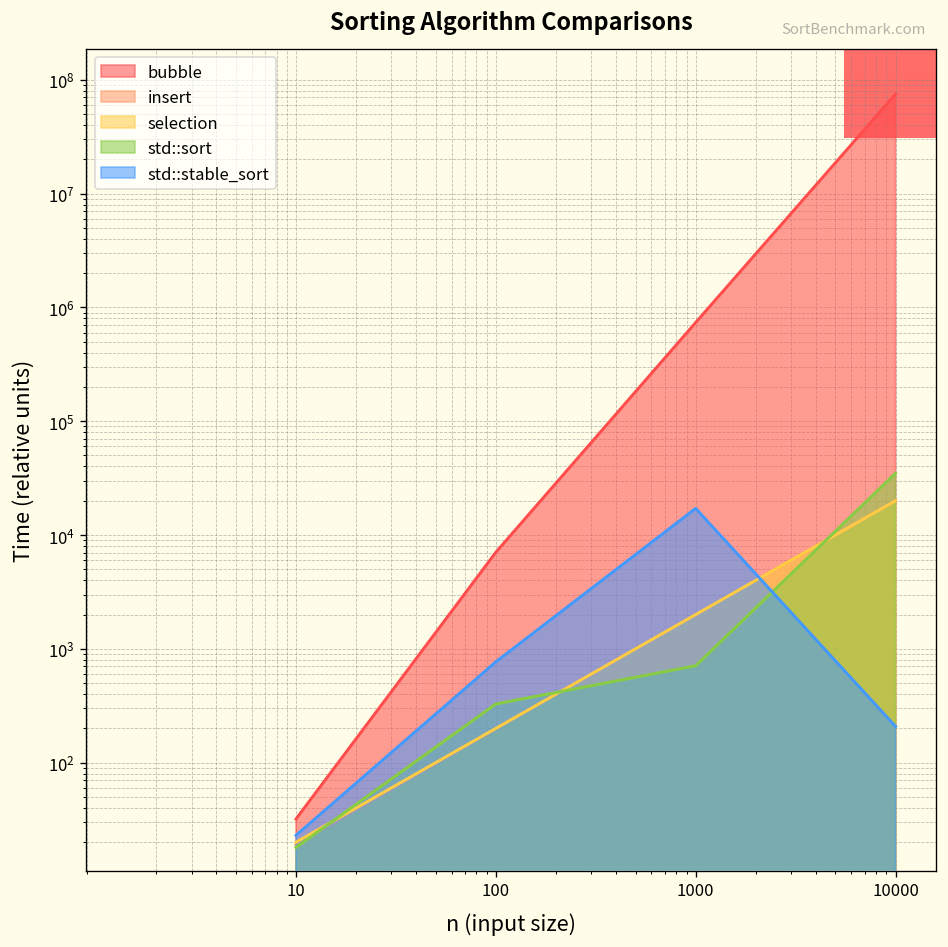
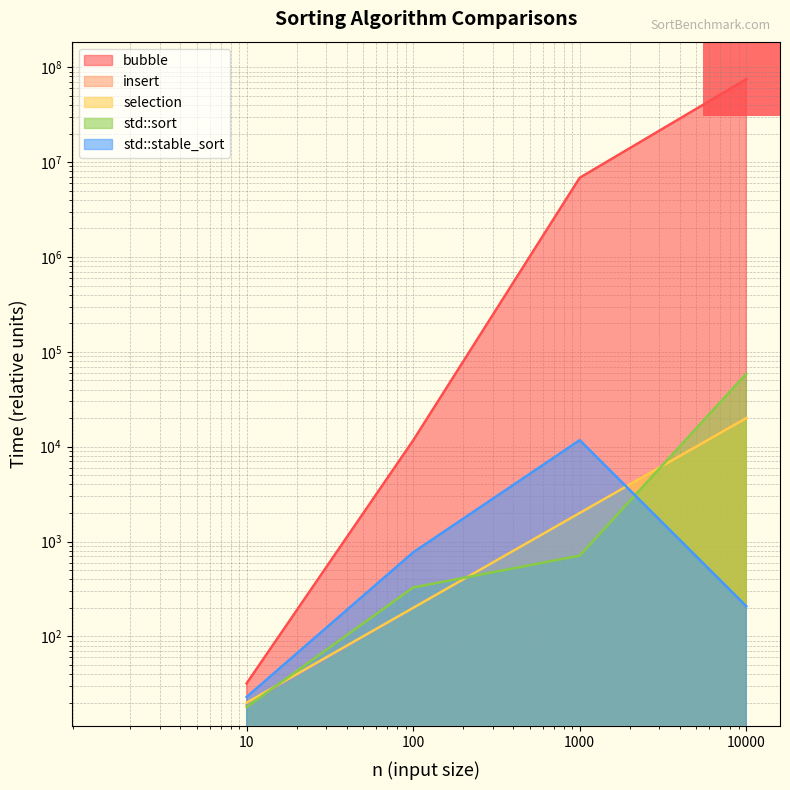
  {
    "bubble": {
      "10": 32,
-     "100": 7000,
-     "1000": 700000,
+     "100": 12000,
+     "1000": 7000000,
      "10000": 70000000
    },
    "std::sort": {
      "100": 330,
      "1000": 700,
-     "10000": 35000
+     "10000": 60000
    },
    "std::stable_sort": {
      "10": 23,
      "100": 800,
-     "1000": 17000,
+     "1000": 12000,
      "10000": 210
    }
  }
